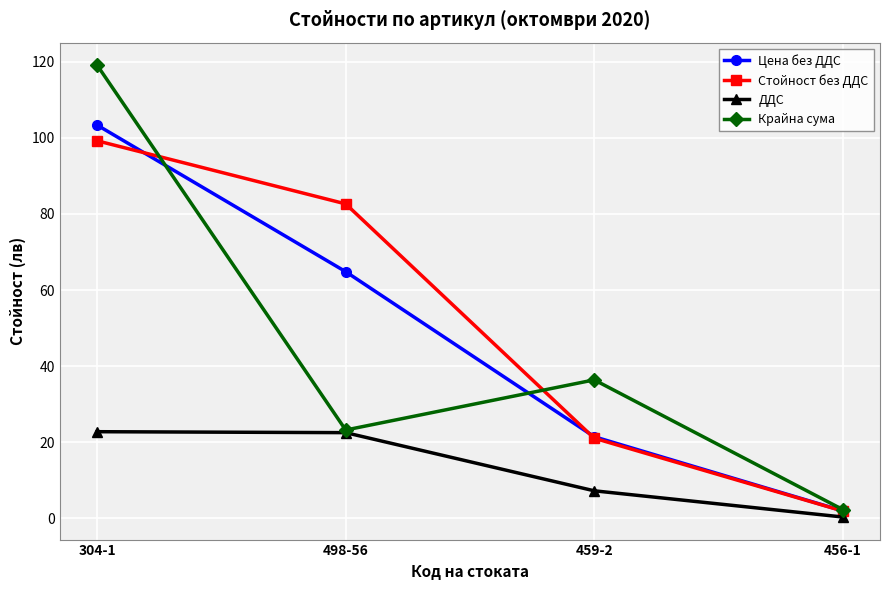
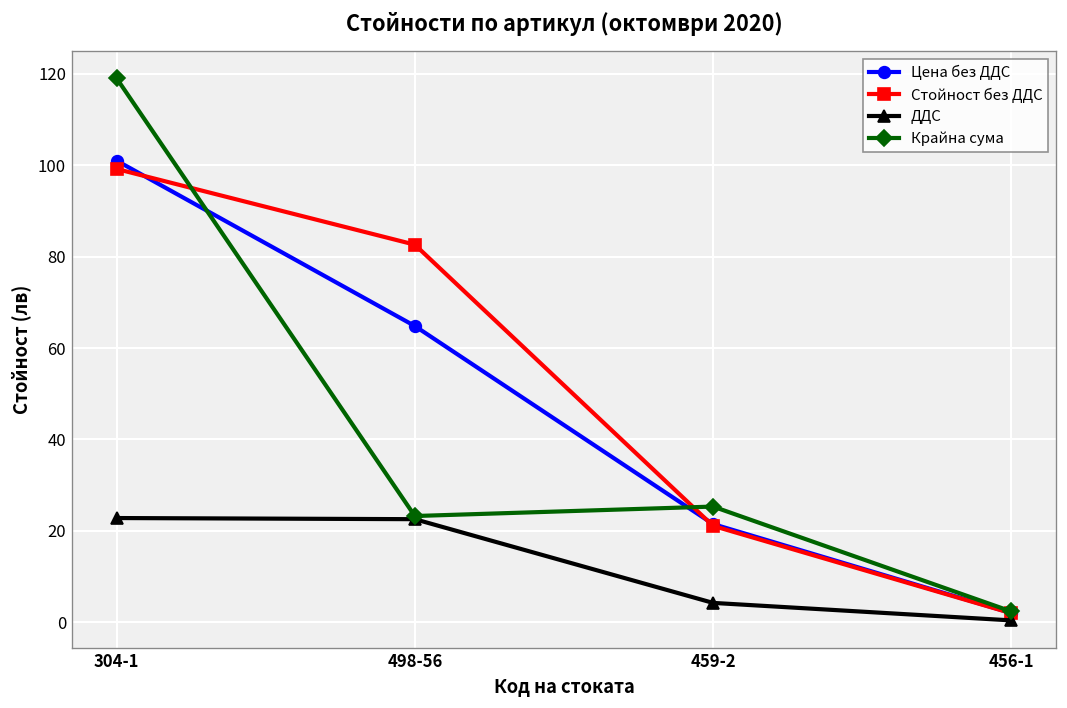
  {
    "Цена без ДДС": {
-     "304-1": 103,
+     "304-1": 101,
      "498-56": 65
    },
    "Стойност без ДДС": {
      "304-1": 99,
      "498-56": 83
    },
    "ДДС": {
      "304-1": 23,
      "498-56": 23,
-     "459-2": 7,
+     "459-2": 4,
      "456-1": 0
    },
    "Крайна сума": {
      "304-1": 119,
      "498-56": 23,
-     "459-2": 36
+     "459-2": 25
    }
  }
